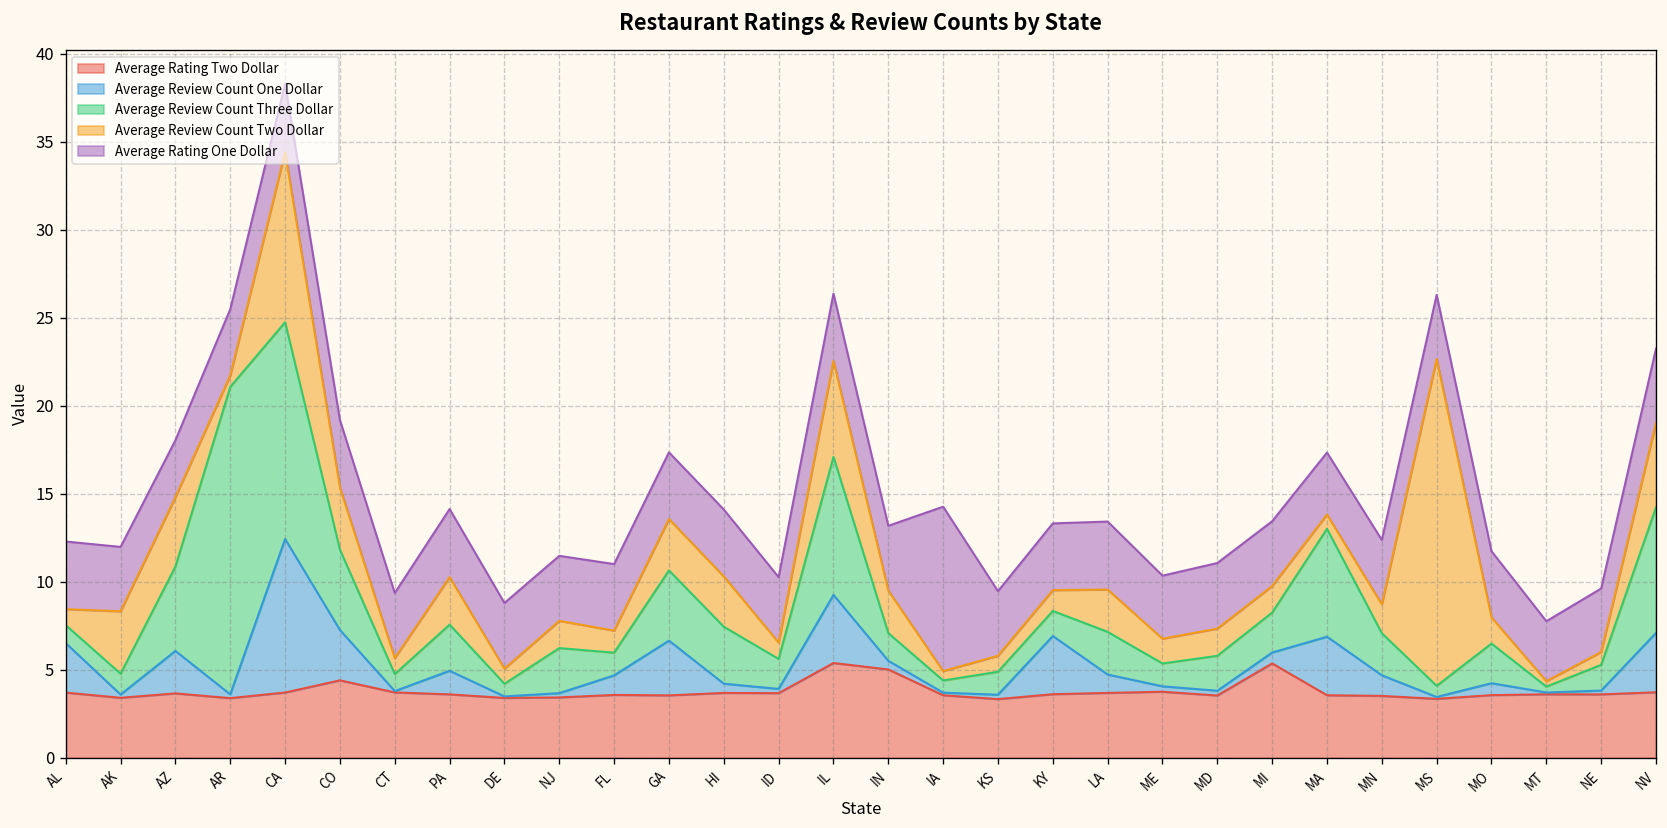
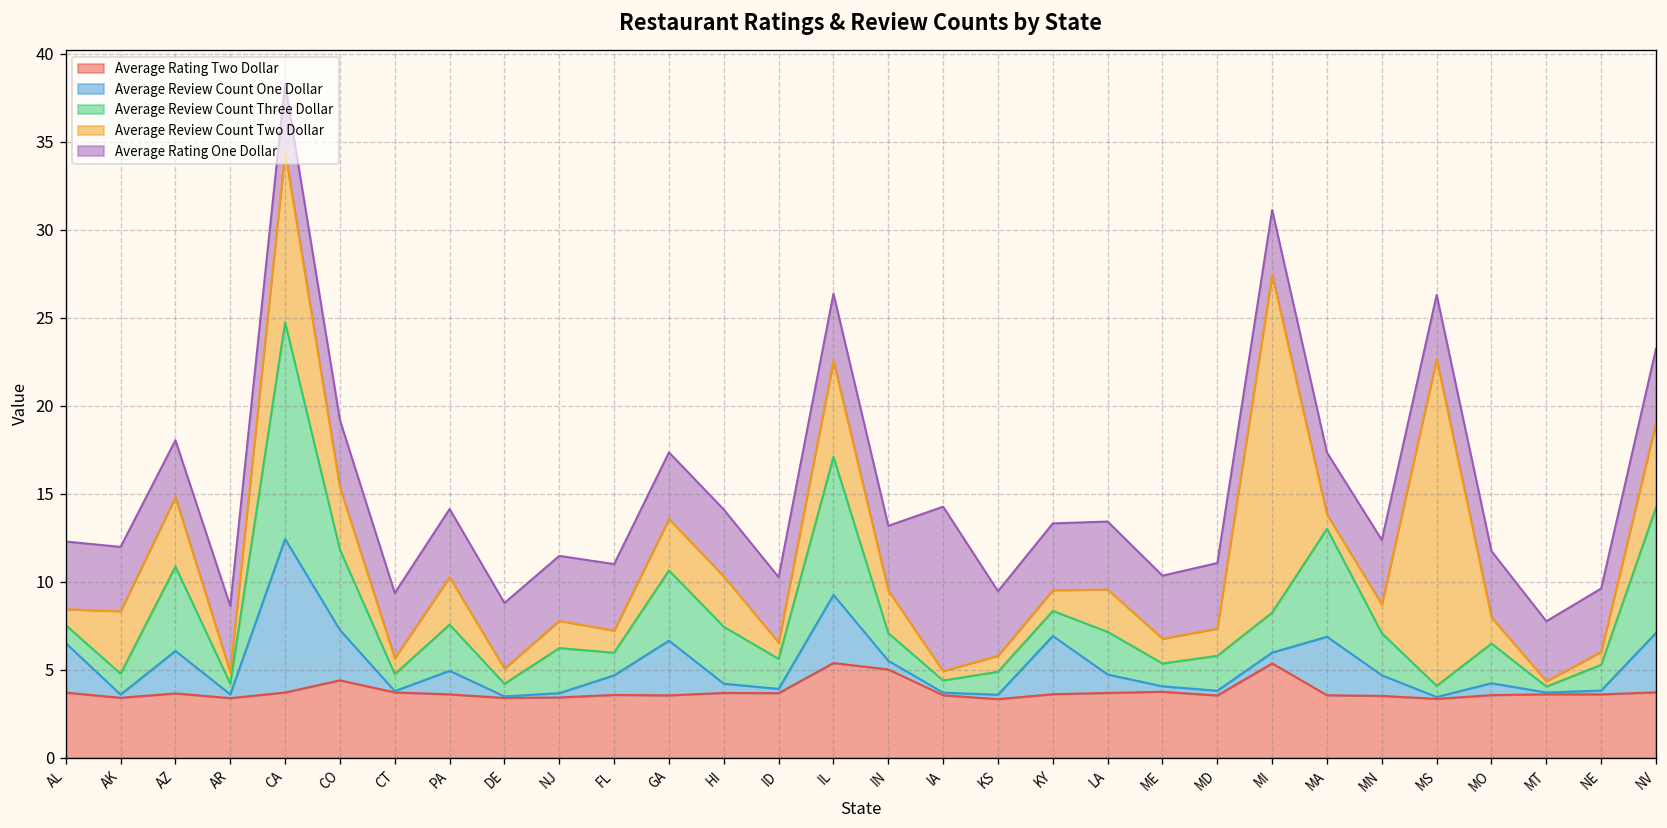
  {
    "Average Rating Two Dollar": {
      "AL": 3.7,
      "AK": 3.4,
      "AZ": 3.7,
      "AR": 3.4,
      "CA": 3.7,
      "CO": 4.4,
      "PA": 3.6,
      "NJ": 3.4,
      "FL": 3.6,
      "GA": 3.6,
      "HI": 3.7,
      "ID": 3.7,
      "IL": 5.4,
      "IN": 5.0,
      "KS": 3.3,
      "KY": 3.6,
      "LA": 3.7,
      "ME": 3.8,
      "MD": 3.5,
      "MI": 5.4,
      "MA": 3.6,
      "MN": 3.5,
      "MO": 3.6,
      "NE": 3.6,
      "NV": 3.7
    },
    "Average Review Count One Dollar": {
      "AL": 2.8,
      "AK": 0.2,
      "AZ": 2.4,
      "AR": 0.2,
      "CA": 8.7,
      "CO": 2.9,
      "PA": 1.3,
      "NJ": 0.2,
      "FL": 1.1,
      "GA": 3.1,
      "HI": 0.5,
      "ID": 0.2,
      "IL": 3.9,
      "IN": 0.5,
      "KS": 0.2,
      "KY": 3.3,
      "LA": 1.0,
      "ME": 0.3,
      "MD": 0.3,
      "MI": 0.6,
      "MA": 3.3,
      "MN": 1.2,
      "MO": 0.7,
      "NE": 0.2,
      "NV": 3.4
    },
    "Average Review Count Three Dollar": {
      "AL": 1.0,
      "AK": 1.2,
      "AZ": 4.8,
-     "AR": 17.5,
+     "AR": 0.6,
      "CA": 12.3,
      "CO": 4.6,
      "CT": 1.0,
      "PA": 2.6,
      "DE": 0.7,
      "NJ": 2.6,
      "FL": 1.3,
      "GA": 4.0,
      "HI": 3.2,
      "ID": 1.7,
      "IL": 7.8,
      "IN": 1.6,
      "IA": 0.7,
      "KS": 1.3,
      "KY": 1.4,
      "LA": 2.4,
      "ME": 1.3,
      "MD": 2.0,
      "MI": 2.3,
      "MA": 6.1,
      "MN": 2.4,
      "MS": 0.6,
      "MO": 2.3,
      "MT": 0.3,
      "NE": 1.5,
      "NV": 7.1
    },
    "Average Review Count Two Dollar": {
      "AL": 0.9,
      "AK": 3.5,
      "AZ": 3.9,
      "AR": 0.7,
      "CO": 3.5,
      "CT": 0.9,
      "PA": 2.7,
      "DE": 0.9,
      "NJ": 1.5,
      "FL": 1.3,
      "GA": 2.9,
      "HI": 2.9,
      "ID": 0.9,
      "IL": 5.4,
      "IN": 2.4,
      "IA": 0.5,
      "KS": 0.9,
      "KY": 1.2,
      "LA": 2.4,
      "ME": 1.4,
      "MD": 1.5,
-     "MI": 1.5,
+     "MI": 19.2,
      "MA": 0.8,
      "MN": 1.6,
      "MS": 18.6,
      "MO": 1.5,
      "MT": 0.3,
      "NE": 0.7,
      "NV": 4.8
    },
    "Average Rating One Dollar": {
      "AL": 3.8,
      "AK": 3.7,
      "AZ": 3.2,
      "AR": 3.8,
      "CO": 3.8,
      "CT": 3.7,
      "PA": 3.9,
      "DE": 3.7,
      "NJ": 3.7,
      "FL": 3.8,
      "GA": 3.8,
      "HI": 3.8,
      "ID": 3.7,
      "IL": 3.8,
      "IN": 3.7,
      "IA": 9.3,
      "KS": 3.7,
      "KY": 3.8,
      "LA": 3.9,
      "ME": 3.6,
      "MD": 3.7,
      "MI": 3.7,
      "MA": 3.5,
      "MN": 3.7,
      "MS": 3.6,
      "MO": 3.8,
      "MT": 3.4,
      "NE": 3.6,
      "NV": 4.2
    }
  }
